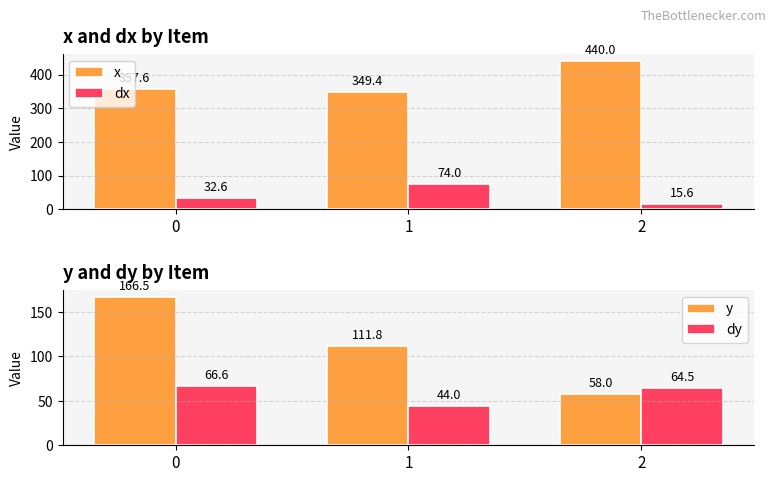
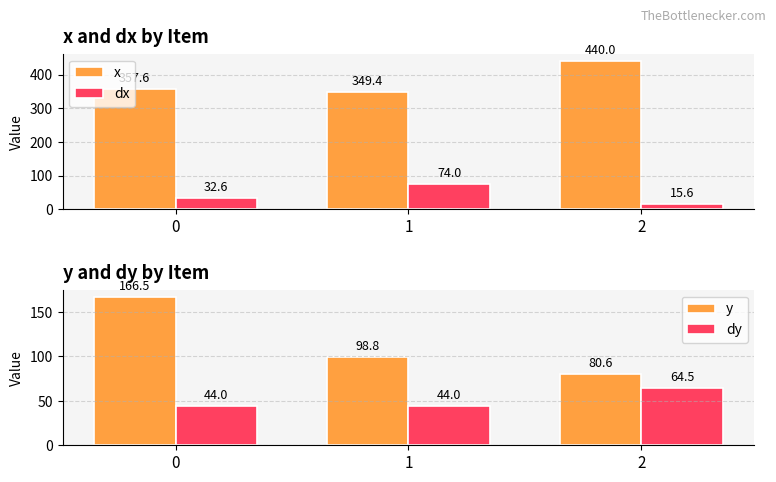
  {
    "x and dx by Item": {
      "x": {
        "1": 349.4,
        "2": 440.0
      },
      "dx": {
        "0": 32.6,
        "1": 74.0,
        "2": 15.6
      }
    },
    "y and dy by Item": {
      "y": {
        "0": 166.5,
-       "1": 111.8,
-       "2": 58.0
+       "1": 98.8,
+       "2": 80.6
      },
      "dy": {
-       "0": 66.6,
+       "0": 44.0,
        "1": 44.0,
        "2": 64.5
      }
    }
  }
